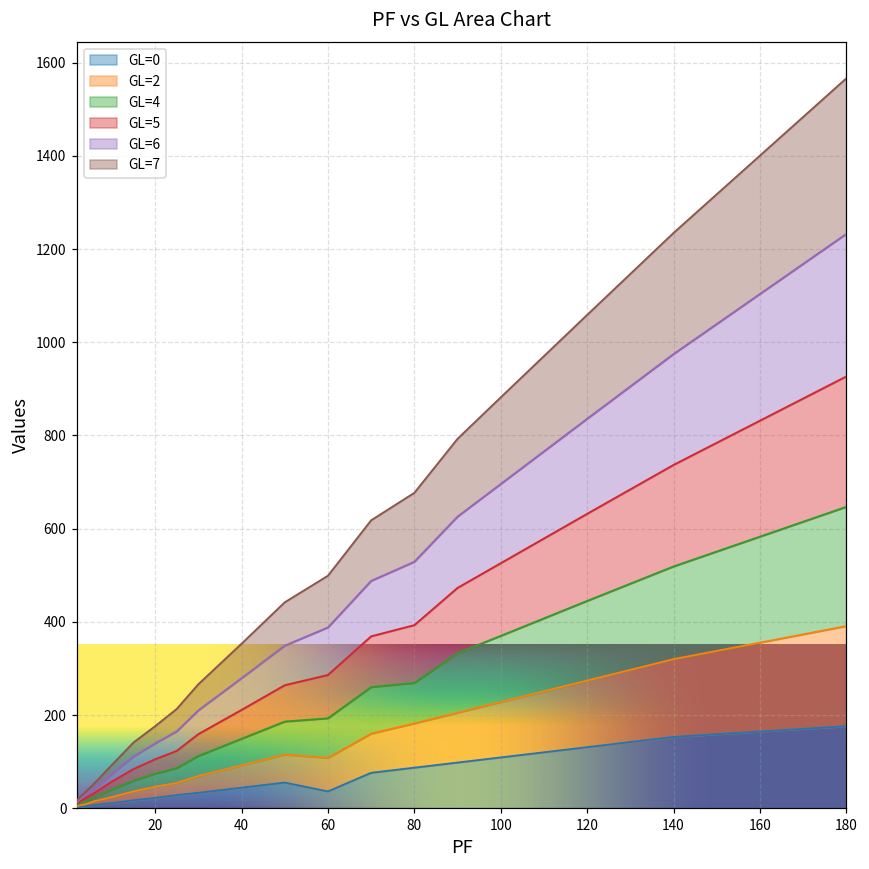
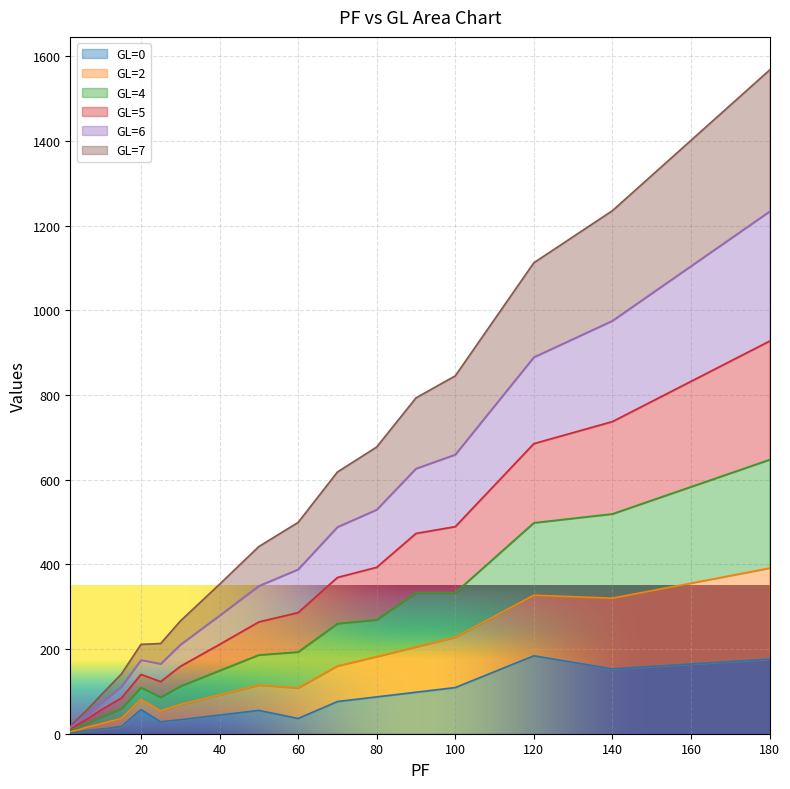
  {
    "GL=0": {
-     "20": 20,
+     "20": 60,
      "40": 40,
      "60": 40,
      "80": 90,
      "100": 110,
-     "120": 130,
+     "120": 180,
      "140": 150,
      "180": 180
    },
    "GL=4": {
      "20": 30,
      "40": 60,
      "60": 90,
      "80": 90,
-     "100": 140,
+     "100": 110,
      "120": 170,
      "140": 200,
      "180": 260
    },
    "GL=6": {
      "20": 30,
      "40": 70,
      "60": 100,
      "80": 140,
      "100": 170,
      "120": 200,
      "140": 240,
      "180": 310
    }
  }
